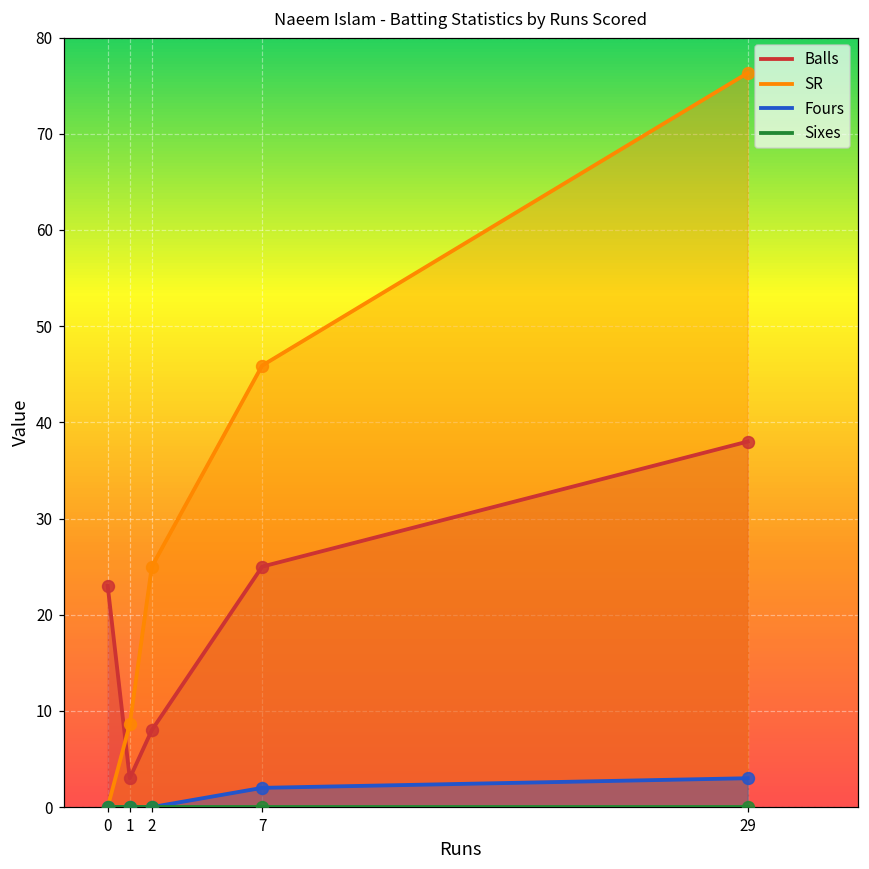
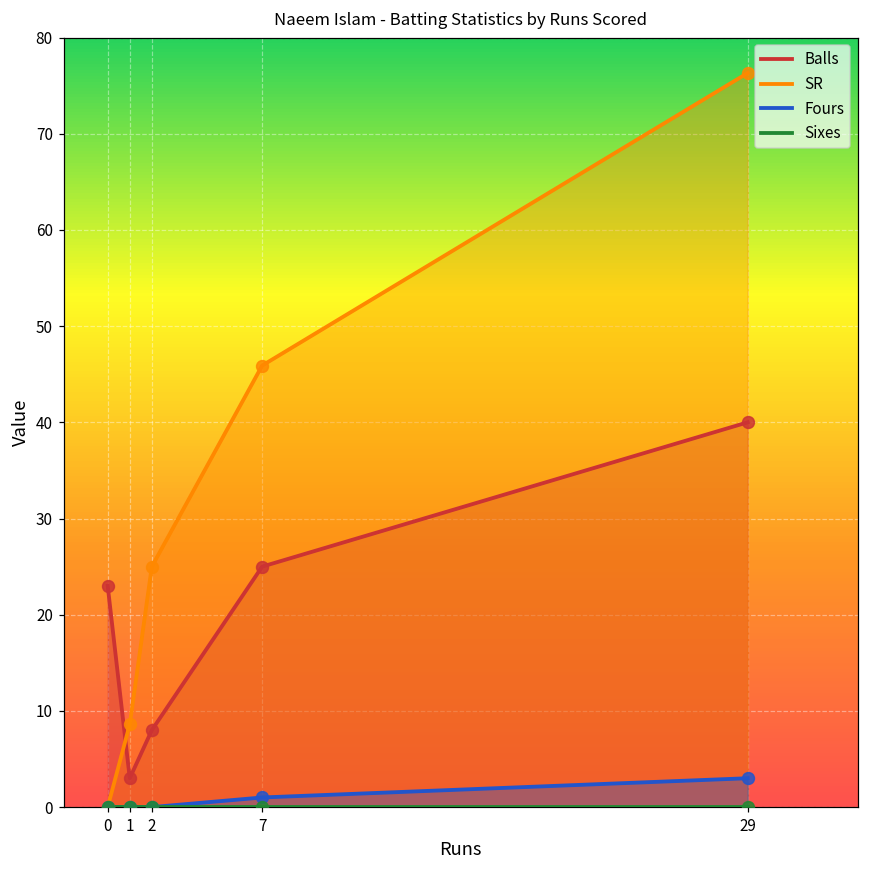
  {
    "Balls": {
      "0": 23,
      "1": 3,
      "2": 8,
      "7": 25,
-     "29": 38
+     "29": 40
    },
    "SR": {
      "1": 9,
      "2": 25,
      "7": 46,
      "29": 76
    },
    "Fours": {
-     "7": 2,
+     "7": 1,
      "29": 3
    },
    "Sixes": {
      "7": 0,
      "29": 0
    }
  }
